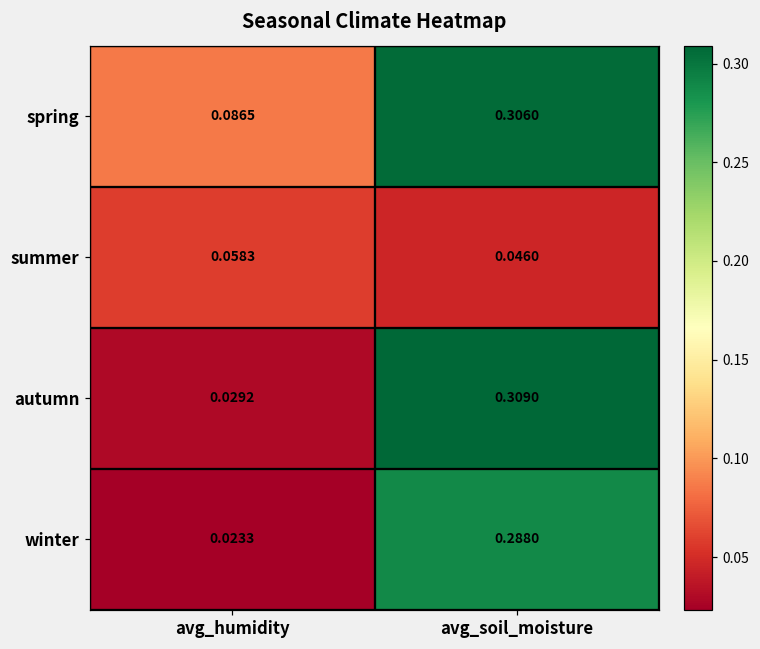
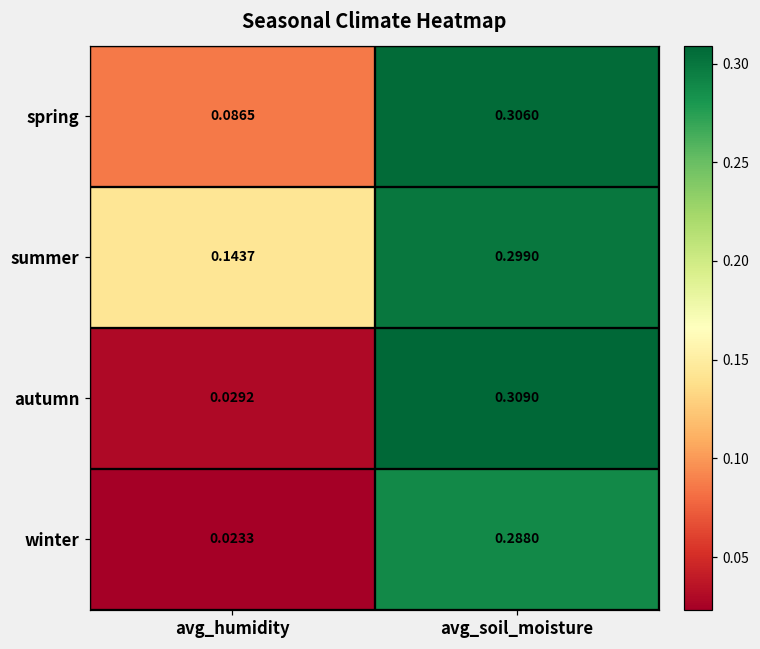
  {
    "spring": {
      "avg_humidity": 0.0865,
      "avg_soil_moisture": 0.3060
    },
    "summer": {
-     "avg_humidity": 0.0583,
-     "avg_soil_moisture": 0.0460
+     "avg_humidity": 0.1437,
+     "avg_soil_moisture": 0.2990
    },
    "autumn": {
      "avg_humidity": 0.0292,
      "avg_soil_moisture": 0.3090
    },
    "winter": {
      "avg_humidity": 0.0233,
      "avg_soil_moisture": 0.2880
    }
  }
